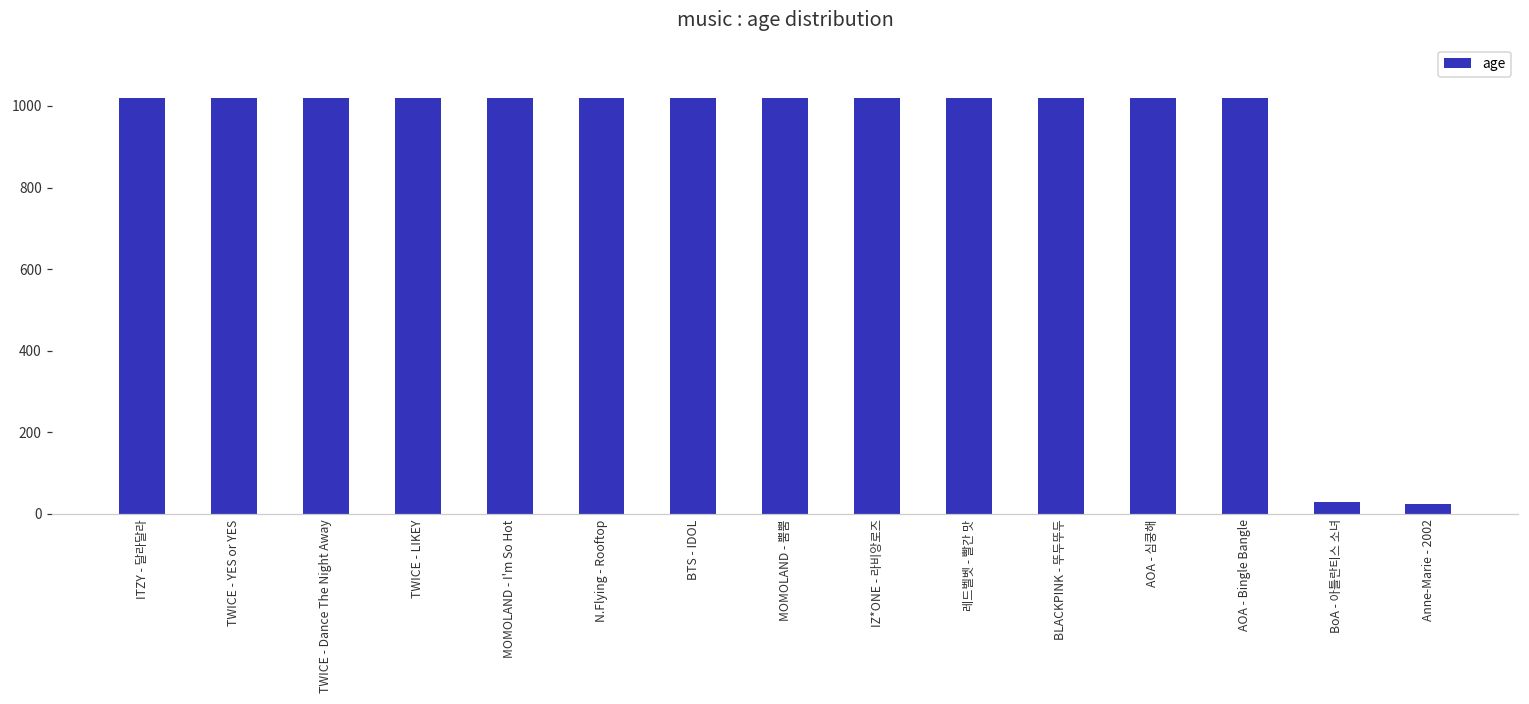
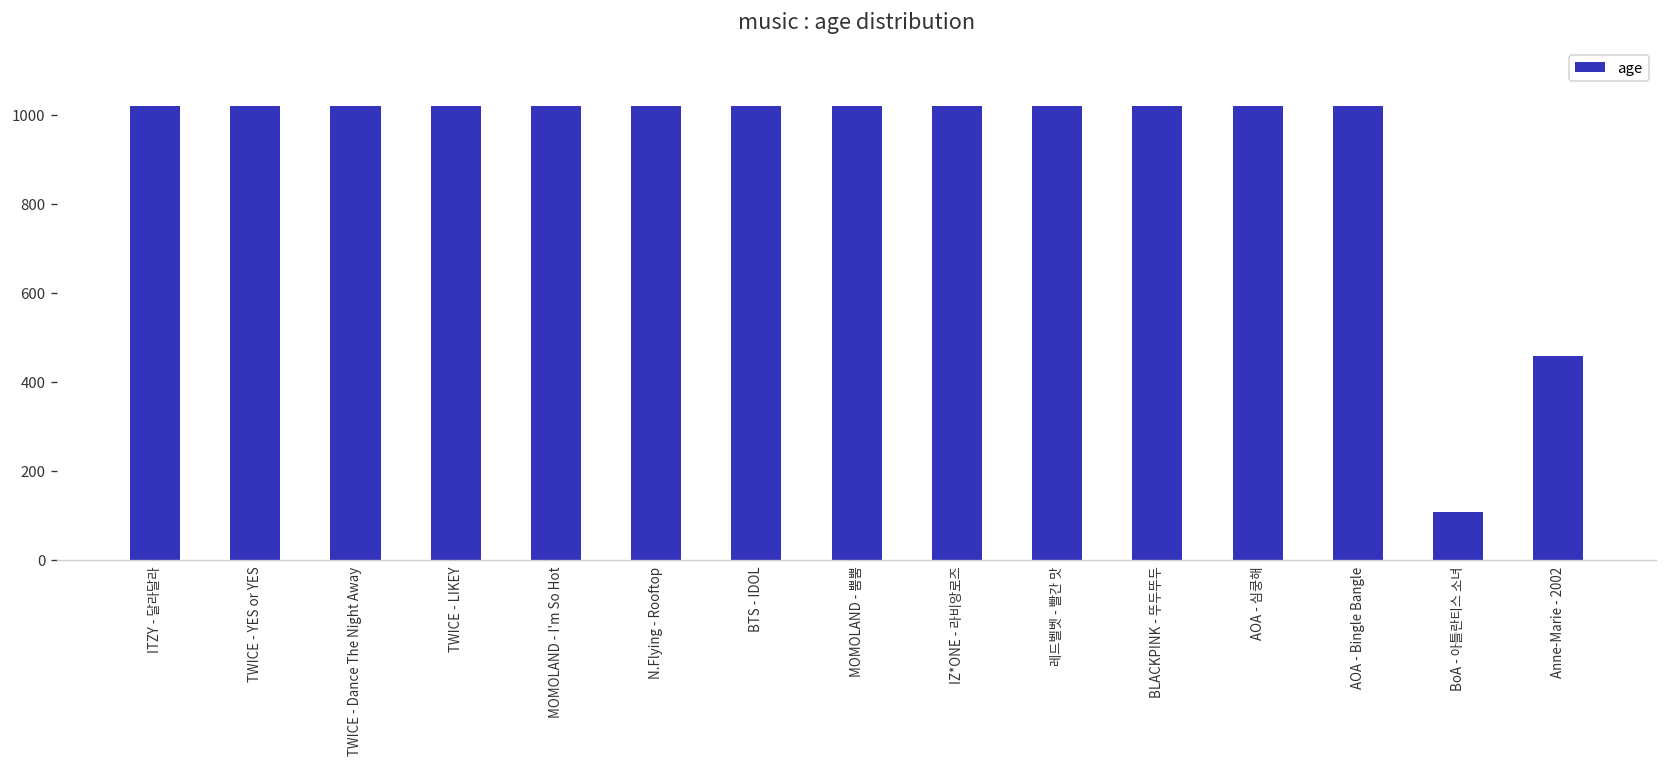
  {
    "ITZY - 달라달라": 1020,
    "TWICE - YES or YES": 1020,
    "TWICE - Dance The Night Away": 1020,
    "TWICE - LIKEY": 1020,
    "MOMOLAND - I'm So Hot": 1020,
    "N.Flying - Rooftop": 1020,
    "BTS - IDOL": 1020,
    "MOMOLAND - 뿜뿜": 1020,
    "IZ*ONE - 라비앙로즈": 1020,
    "레드벨벳 - 빨간 맛": 1020,
    "BLACKPINK - 뚜두뚜두": 1020,
    "AOA - 심쿵해": 1020,
    "AOA - Bingle Bangle": 1020,
-   "BoA - 아틀란티스 소녀": 30,
-   "Anne-Marie - 2002": 30
+   "BoA - 아틀란티스 소녀": 110,
+   "Anne-Marie - 2002": 460
  }
